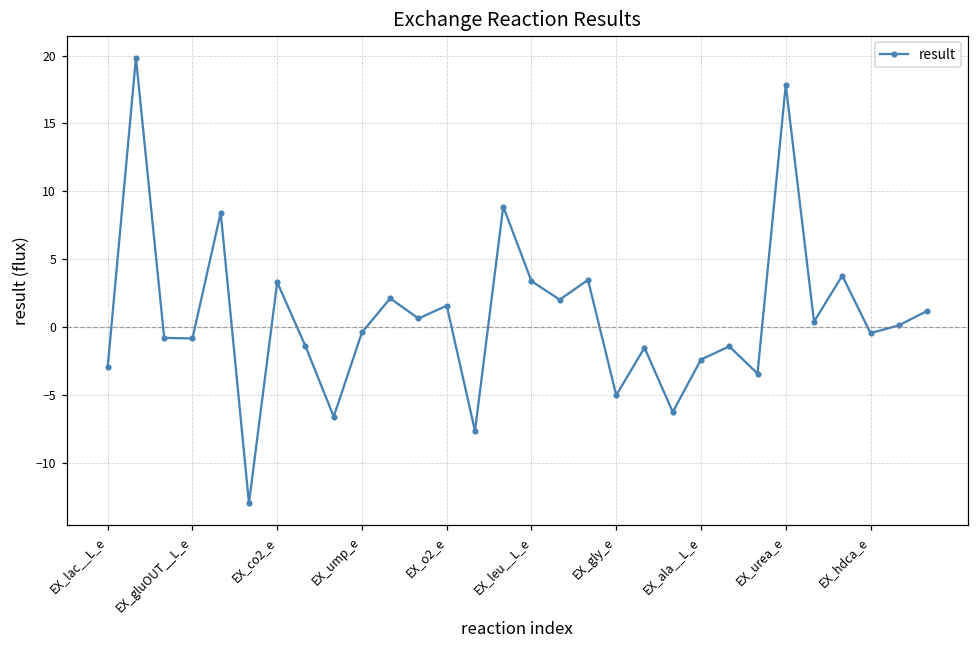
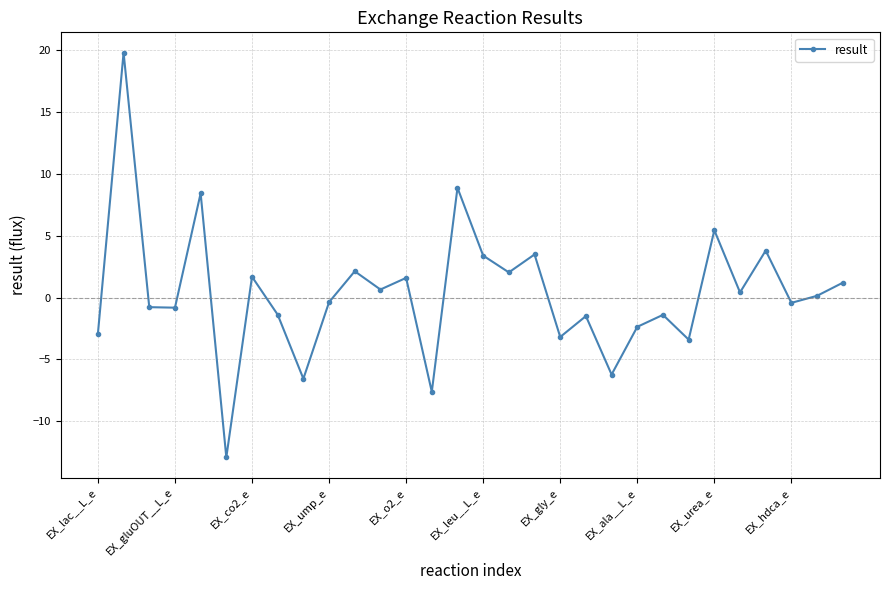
  {
    "EX_lac__L_e": -2.9,
    "EX_gluOUT__L_e": -0.8,
-   "EX_co2_e": 3.3,
+   "EX_co2_e": 1.7,
    "EX_ump_e": -0.4,
    "EX_o2_e": 1.6,
    "EX_leu__L_e": 3.4,
-   "EX_gly_e": -5.0,
+   "EX_gly_e": -3.2,
    "EX_ala__L_e": -2.4,
-   "EX_urea_e": 17.9,
+   "EX_urea_e": 5.5,
    "EX_hdca_e": -0.4
  }
